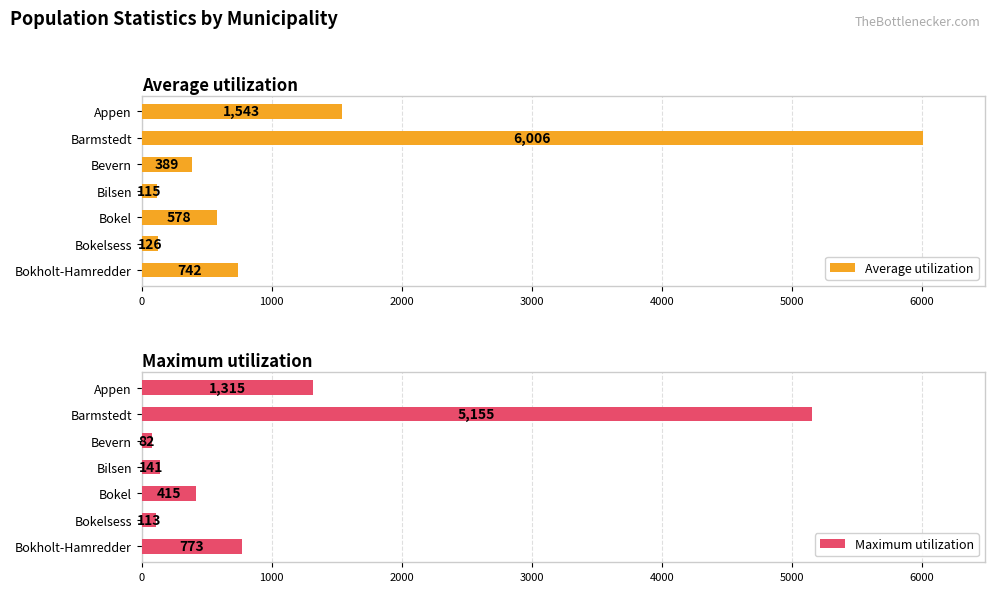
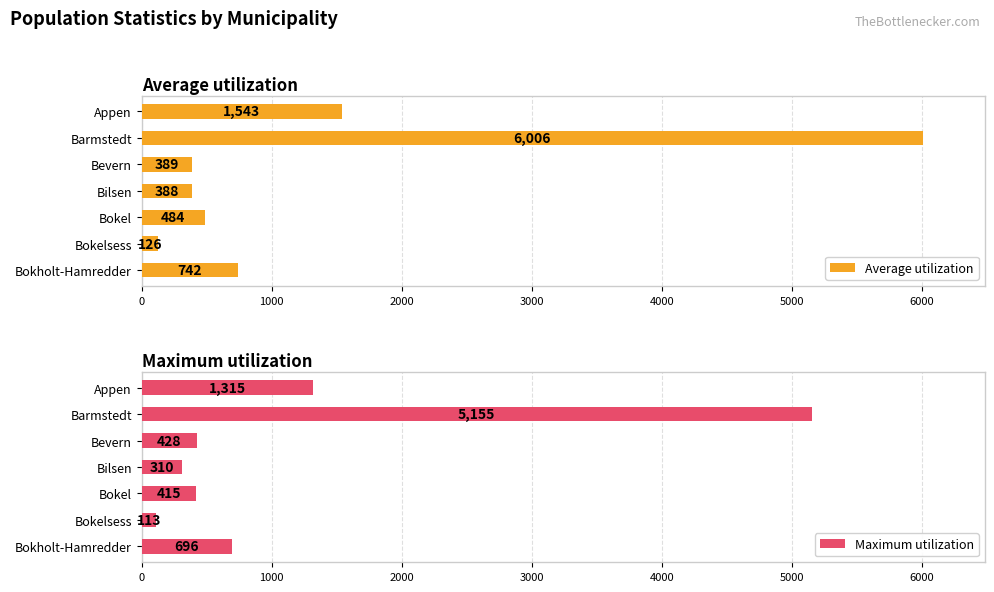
  {
    "Average utilization": {
      "Appen": "1,543",
      "Barmstedt": "6,006",
      "Bevern": "389",
-     "Bilsen": "115",
-     "Bokel": "578",
+     "Bilsen": "388",
+     "Bokel": "484",
      "Bokelsess": "126",
      "Bokholt-Hamredder": "742"
    },
    "Maximum utilization": {
      "Appen": "1,315",
      "Barmstedt": "5,155",
-     "Bevern": "82",
-     "Bilsen": "141",
+     "Bevern": "428",
+     "Bilsen": "310",
      "Bokel": "415",
      "Bokelsess": "113",
-     "Bokholt-Hamredder": "773"
+     "Bokholt-Hamredder": "696"
    }
  }
